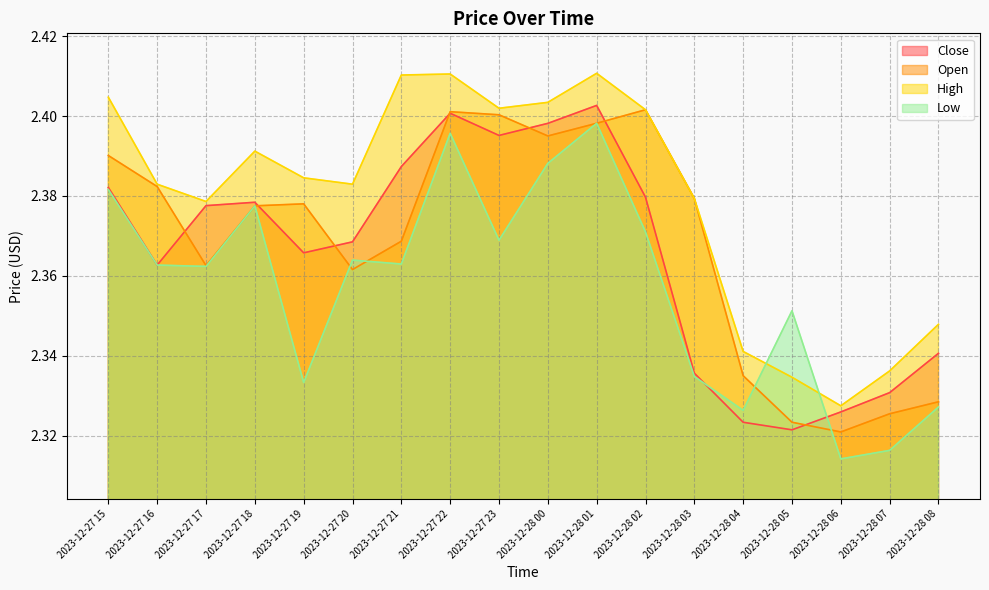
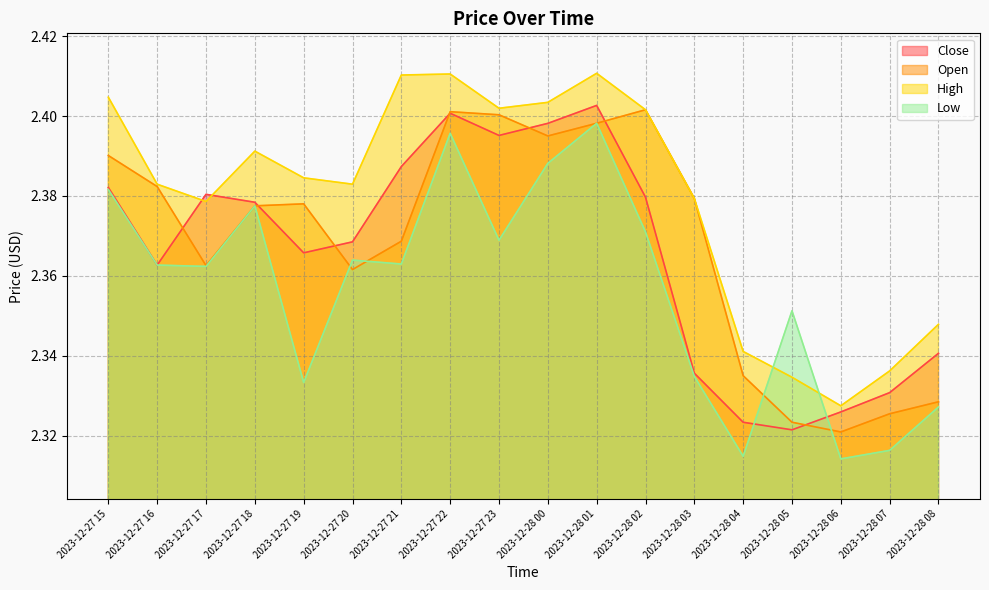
  {
    "Close": {
-     "2023-12-27 17": 2.378,
+     "2023-12-27 17": 2.380,
      "2023-12-27 18": 2.378,
      "2023-12-27 19": 2.366,
      "2023-12-27 20": 2.369,
      "2023-12-27 21": 2.387,
      "2023-12-27 23": 2.395,
      "2023-12-28 00": 2.398,
      "2023-12-28 01": 2.403,
      "2023-12-28 02": 2.380,
      "2023-12-28 03": 2.336,
      "2023-12-28 04": 2.323,
      "2023-12-28 05": 2.321,
      "2023-12-28 06": 2.326,
      "2023-12-28 07": 2.331,
      "2023-12-28 08": 2.341
    },
    "Low": {
      "2023-12-27 19": 2.333,
      "2023-12-27 20": 2.364,
      "2023-12-27 21": 2.363,
      "2023-12-27 22": 2.396,
      "2023-12-27 23": 2.369,
      "2023-12-28 00": 2.388,
      "2023-12-28 02": 2.371,
      "2023-12-28 03": 2.335,
-     "2023-12-28 04": 2.326,
+     "2023-12-28 04": 2.315,
      "2023-12-28 05": 2.351,
      "2023-12-28 06": 2.314,
      "2023-12-28 07": 2.316,
      "2023-12-28 08": 2.327
    }
  }
